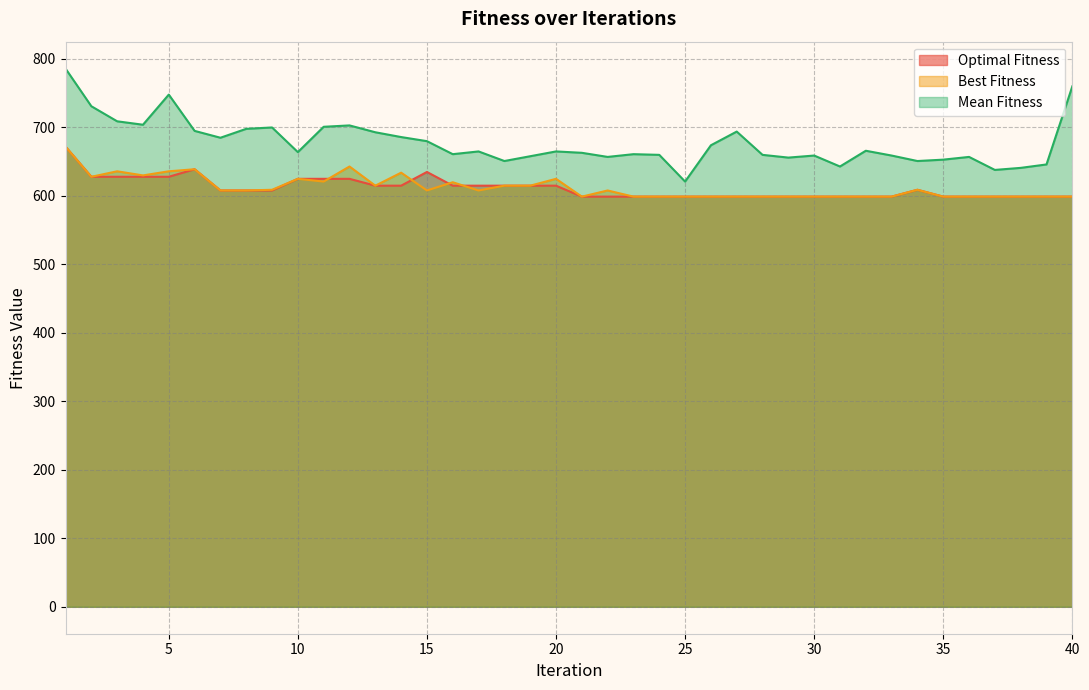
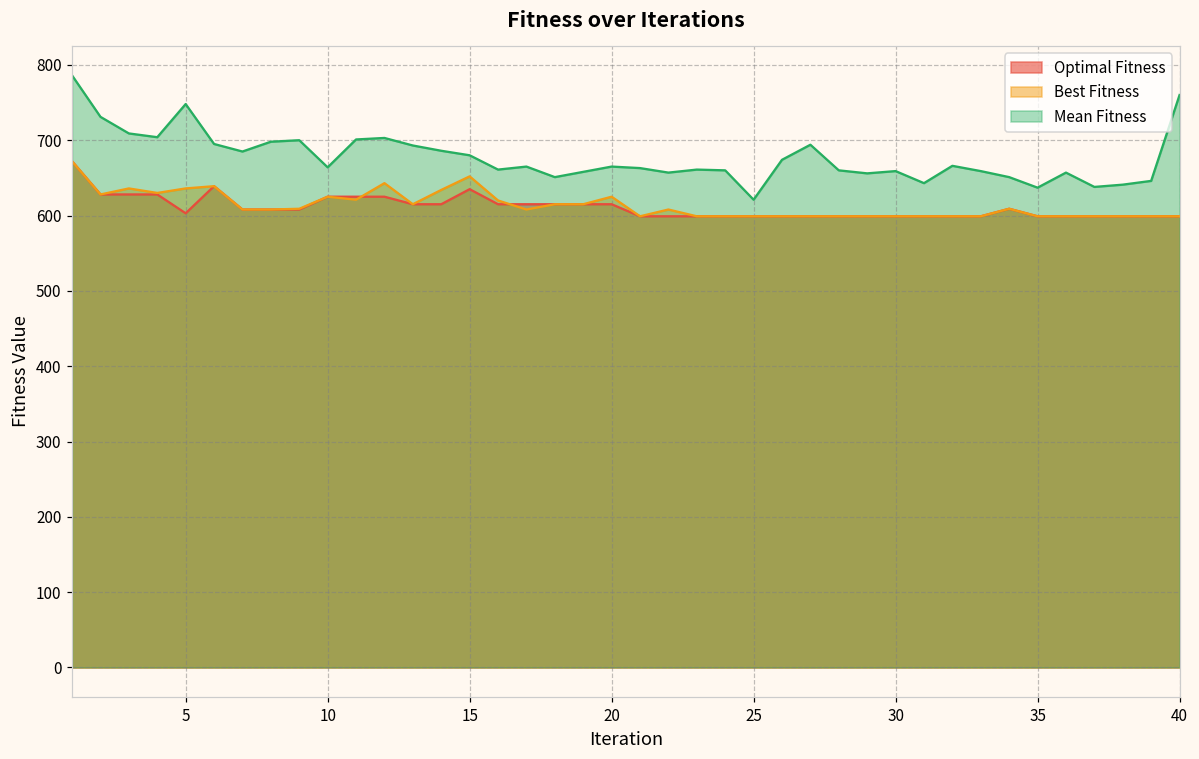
  {
    "Optimal Fitness": {
-     "5": 630,
+     "5": 600,
      "15": 640,
      "20": 620
    },
    "Best Fitness": {
      "5": 640,
-     "15": 610,
+     "15": 650,
      "20": 630
    },
    "Mean Fitness": {
      "5": 750,
      "10": 660,
      "15": 680,
      "20": 670,
      "25": 620,
      "30": 660,
-     "35": 650,
+     "35": 640,
      "40": 760
    }
  }
